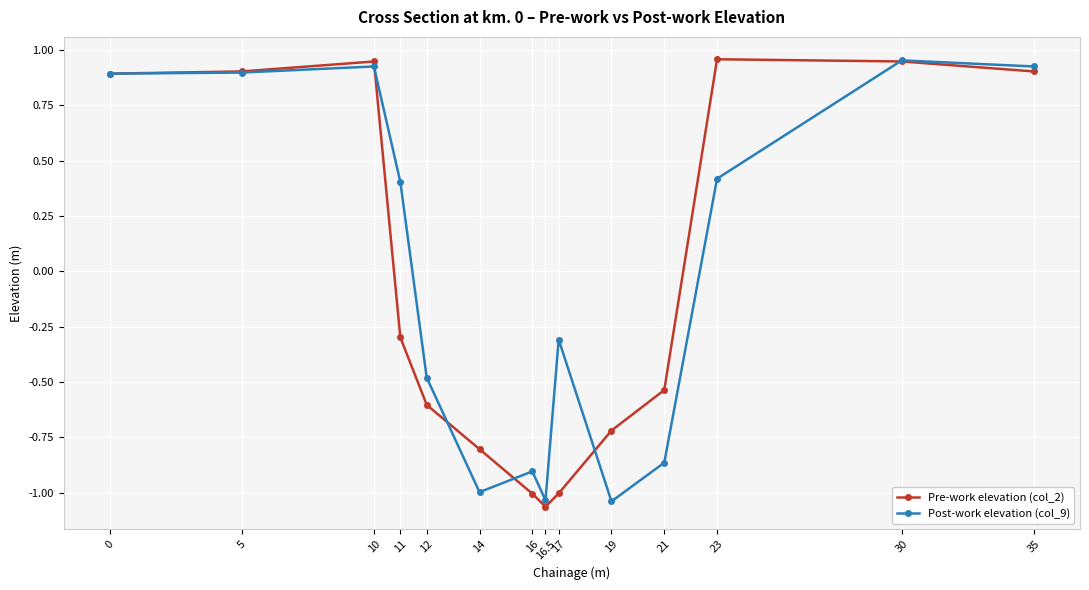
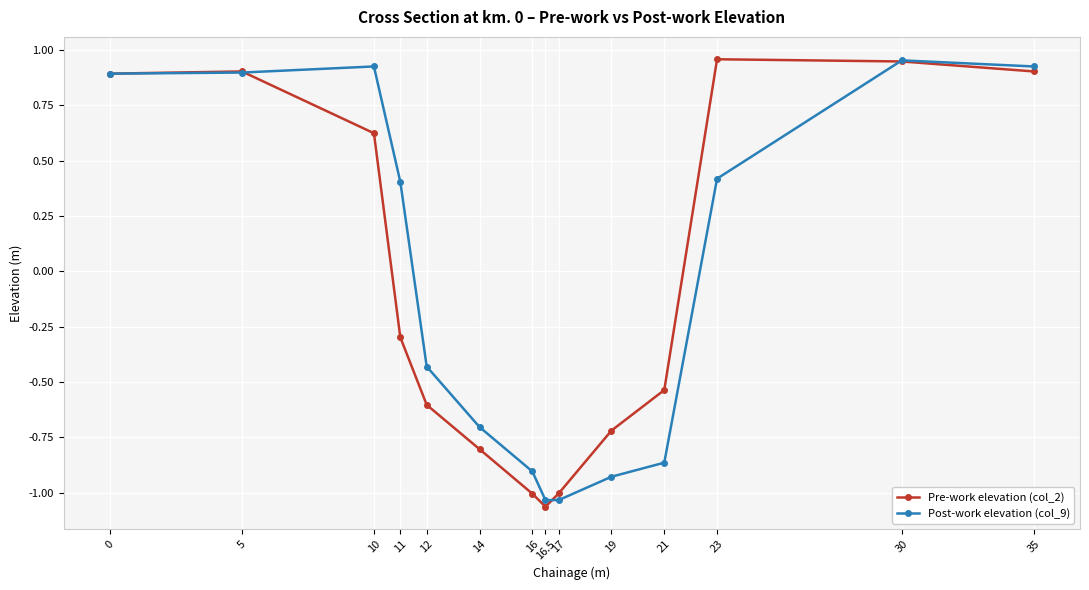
  {
    "Pre-work elevation (col_2)": {
-     "10": 0.95,
+     "10": 0.62,
      "11": -0.30,
      "12": -0.60,
      "14": -0.80,
      "16": -1.00,
      "16.5": -1.06,
      "17": -1.00,
      "19": -0.72,
      "21": -0.54,
      "23": 0.96,
      "35": 0.90
    },
    "Post-work elevation (col_9)": {
      "10": 0.93,
      "11": 0.40,
-     "12": -0.48,
-     "14": -1.00,
+     "12": -0.43,
+     "14": -0.70,
      "16": -0.90,
      "16.5": -1.03,
-     "17": -0.31,
-     "19": -1.04,
+     "17": -1.03,
+     "19": -0.93,
      "21": -0.86,
      "23": 0.42,
      "35": 0.93
    }
  }
